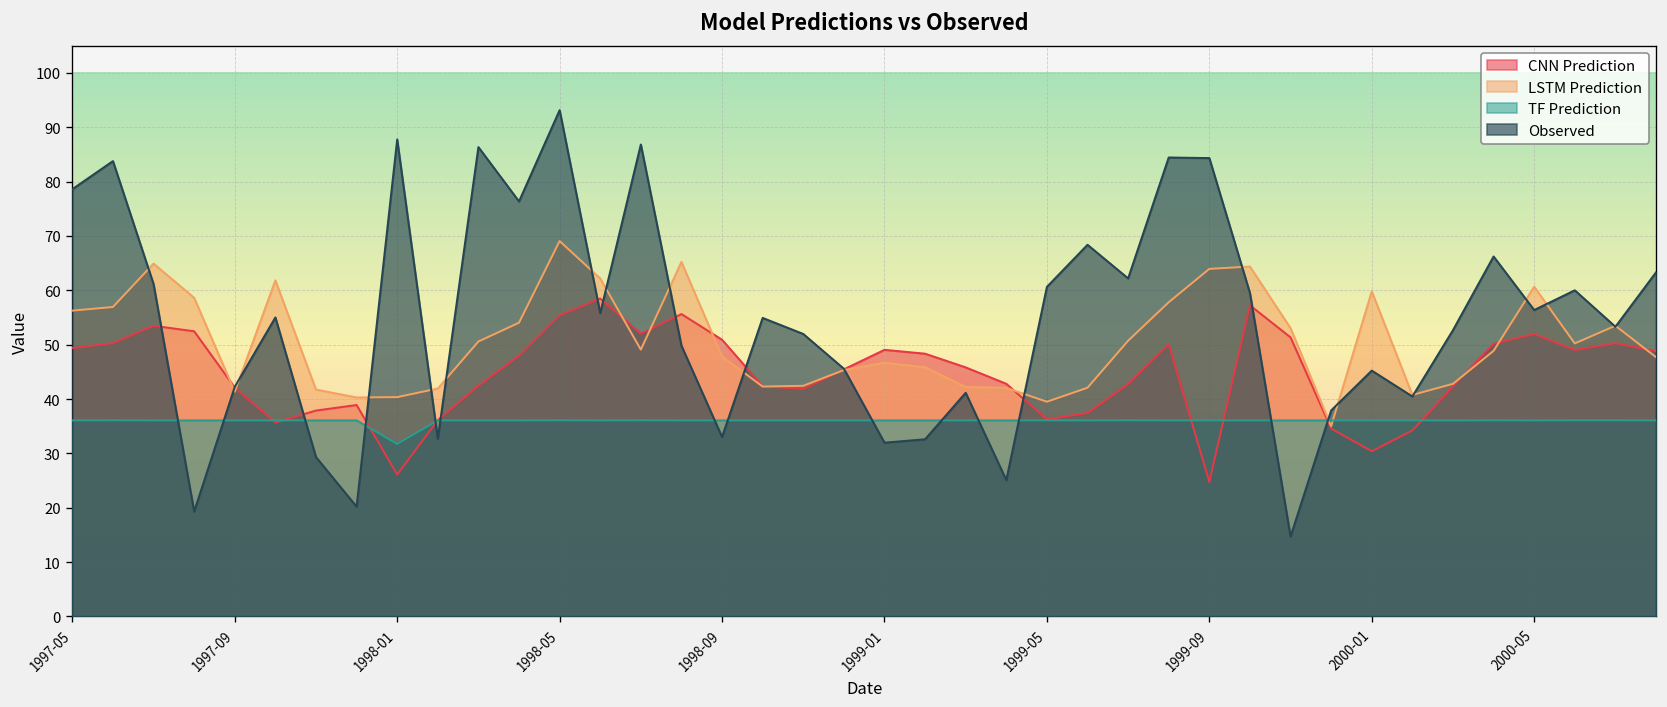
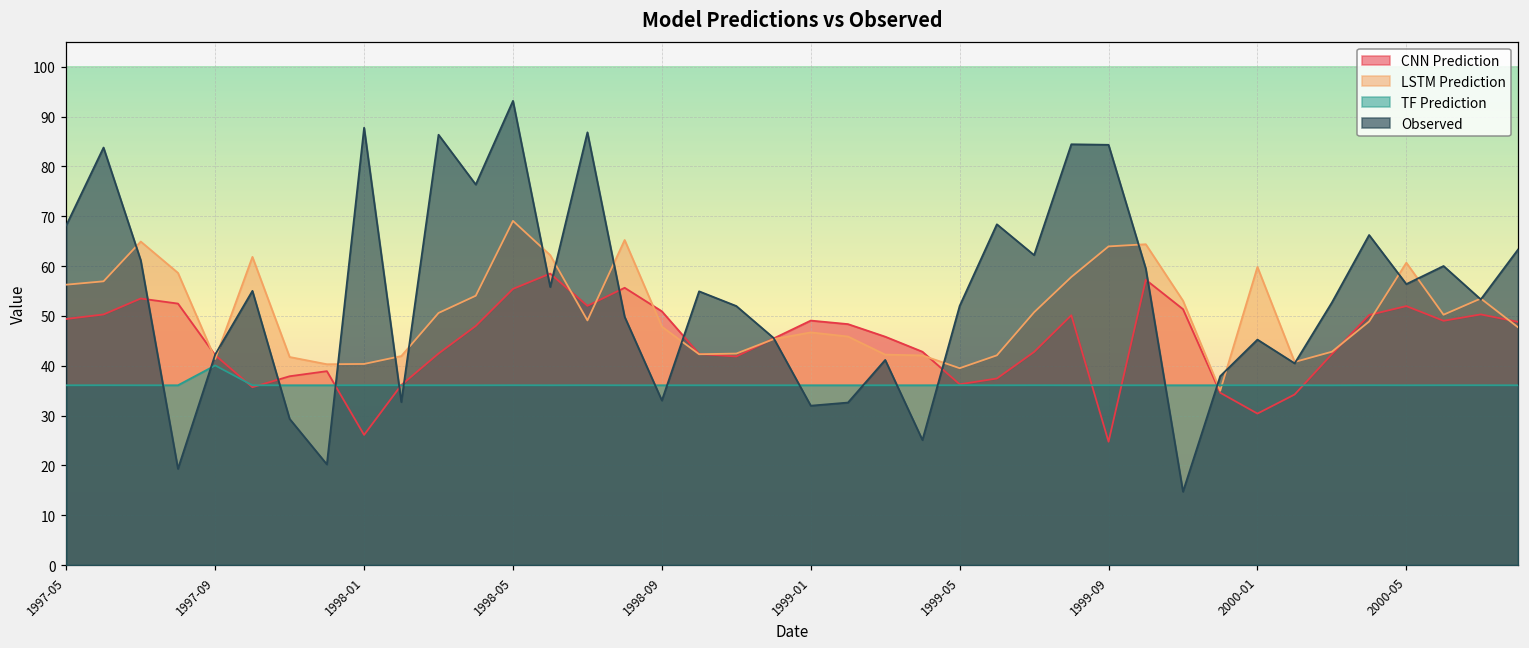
  {
    "CNN Prediction": {
      "1997-05": 49,
      "1998-01": 26,
      "1998-05": 55,
      "1998-09": 51,
      "1999-01": 49,
      "1999-09": 25,
      "2000-01": 30,
      "2000-05": 52
    },
    "LSTM Prediction": {
      "1997-05": 56,
      "1997-09": 41,
      "1998-01": 40,
      "1998-05": 69,
      "1998-09": 48,
      "1999-01": 47,
      "1999-05": 40,
      "1999-09": 64,
      "2000-01": 60,
      "2000-05": 61
    },
    "TF Prediction": {
      "1997-05": 36,
-     "1997-09": 36,
-     "1998-01": 32,
+     "1997-09": 40,
+     "1998-01": 36,
      "1998-05": 36,
      "1998-09": 36,
      "1999-01": 36,
      "1999-09": 36,
      "2000-01": 36,
      "2000-05": 36
    },
    "Observed": {
-     "1997-05": 79,
+     "1997-05": 68,
      "1998-01": 88,
      "1998-05": 93,
      "1998-09": 33,
      "1999-01": 32,
-     "1999-05": 61,
+     "1999-05": 52,
      "1999-09": 84,
      "2000-01": 45,
      "2000-05": 56
    }
  }
